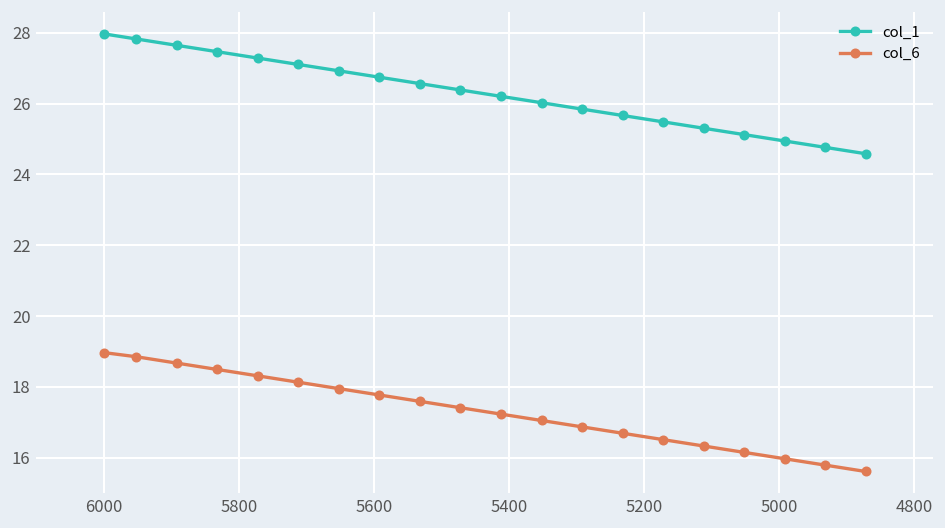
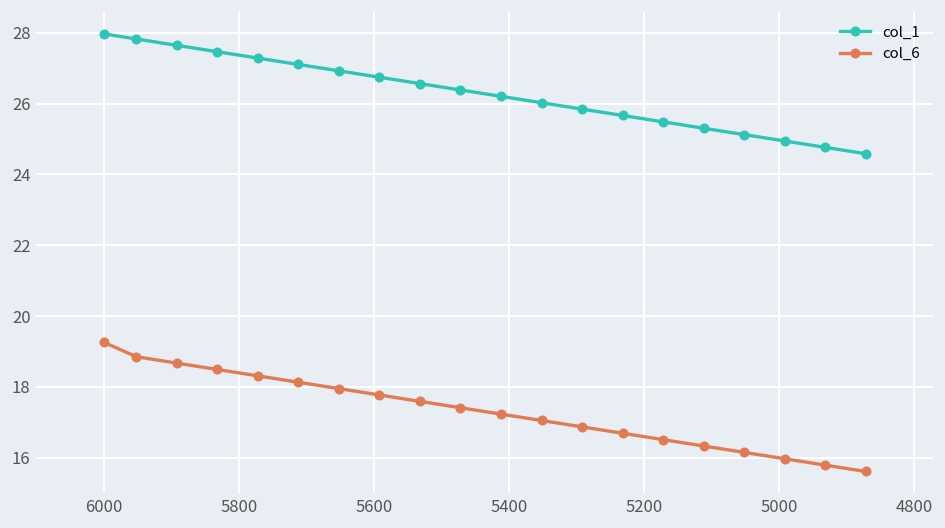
  {
    "col_1": {
      "6000": 28.0
    },
    "col_6": {
-     "6000": 19.0
+     "6000": 19.3
    }
  }
